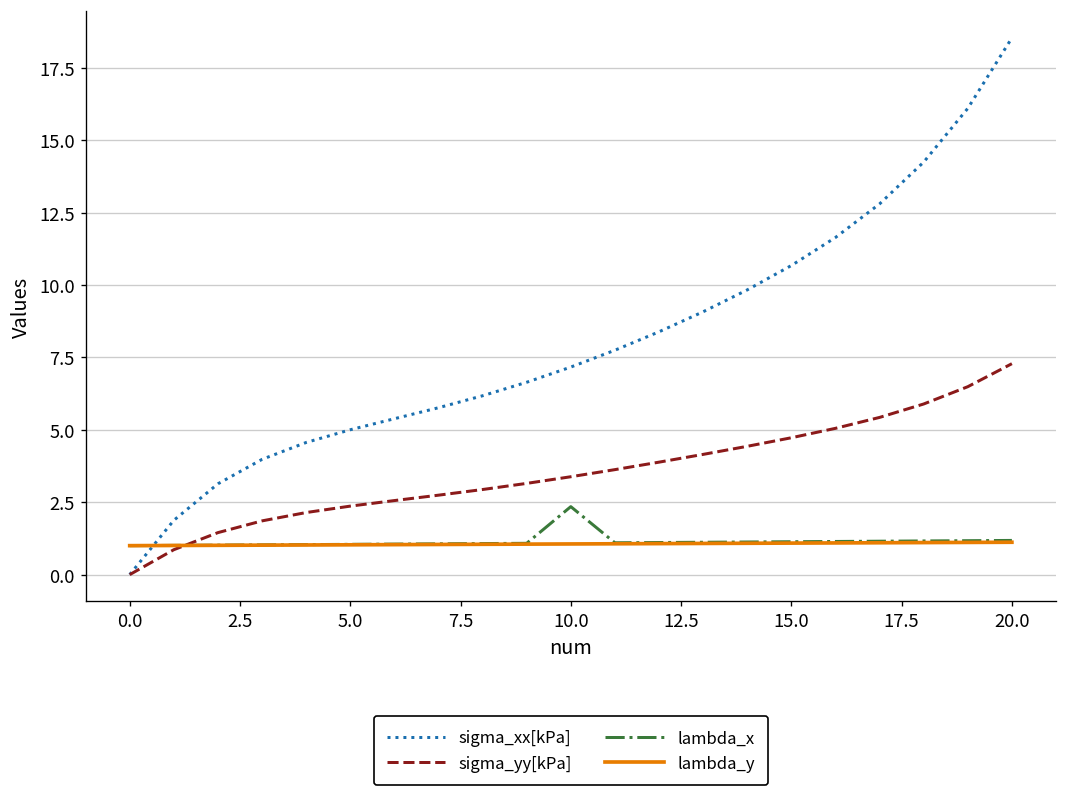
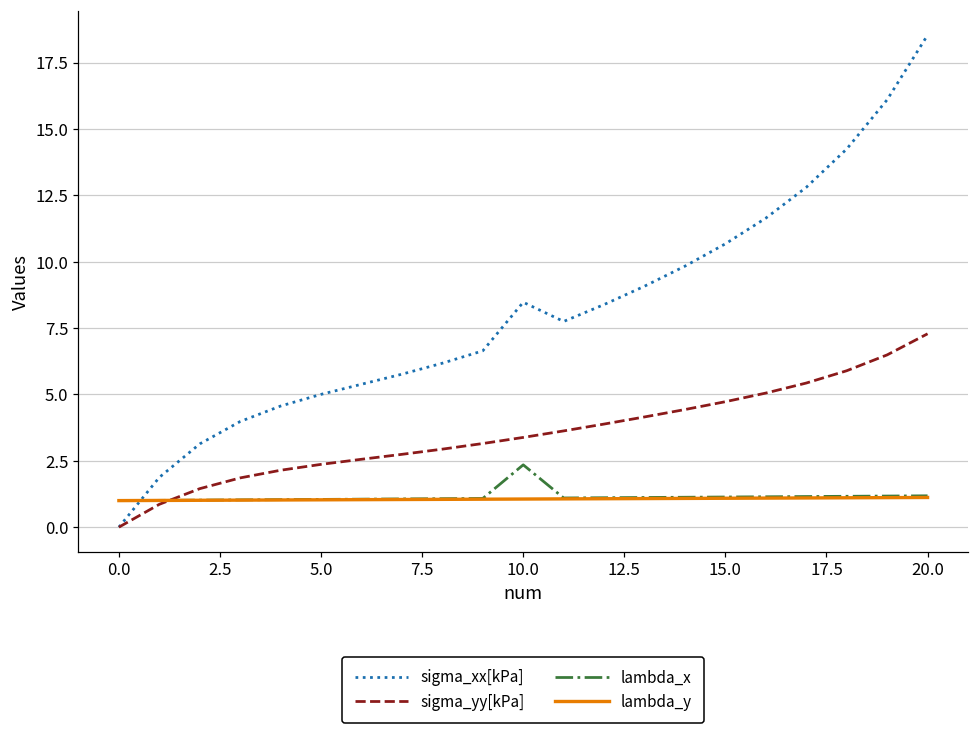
  {
    "sigma_xx[kPa]": {
      "5.0": 5.0,
-     "10.0": 7.2,
+     "10.0": 8.5,
      "15.0": 10.7,
      "20.0": 18.5
    },
    "sigma_yy[kPa]": {
      "5.0": 2.4,
      "10.0": 3.4,
      "15.0": 4.7,
      "20.0": 7.3
    },
    "lambda_x": {
      "10.0": 2.3
    },
    "lambda_y": {
      "10.0": 1.1
    }
  }
